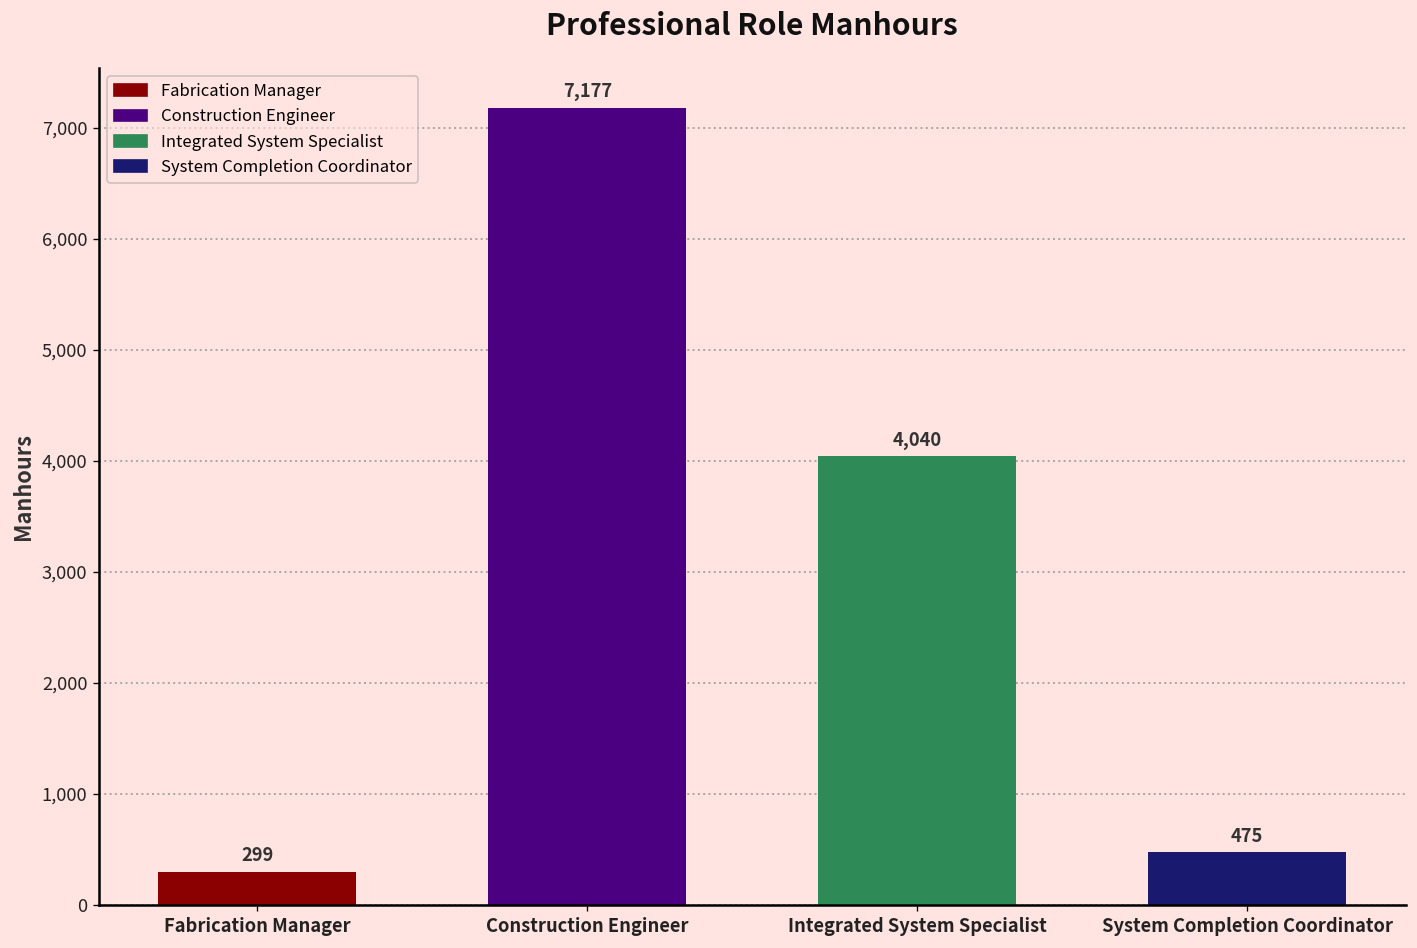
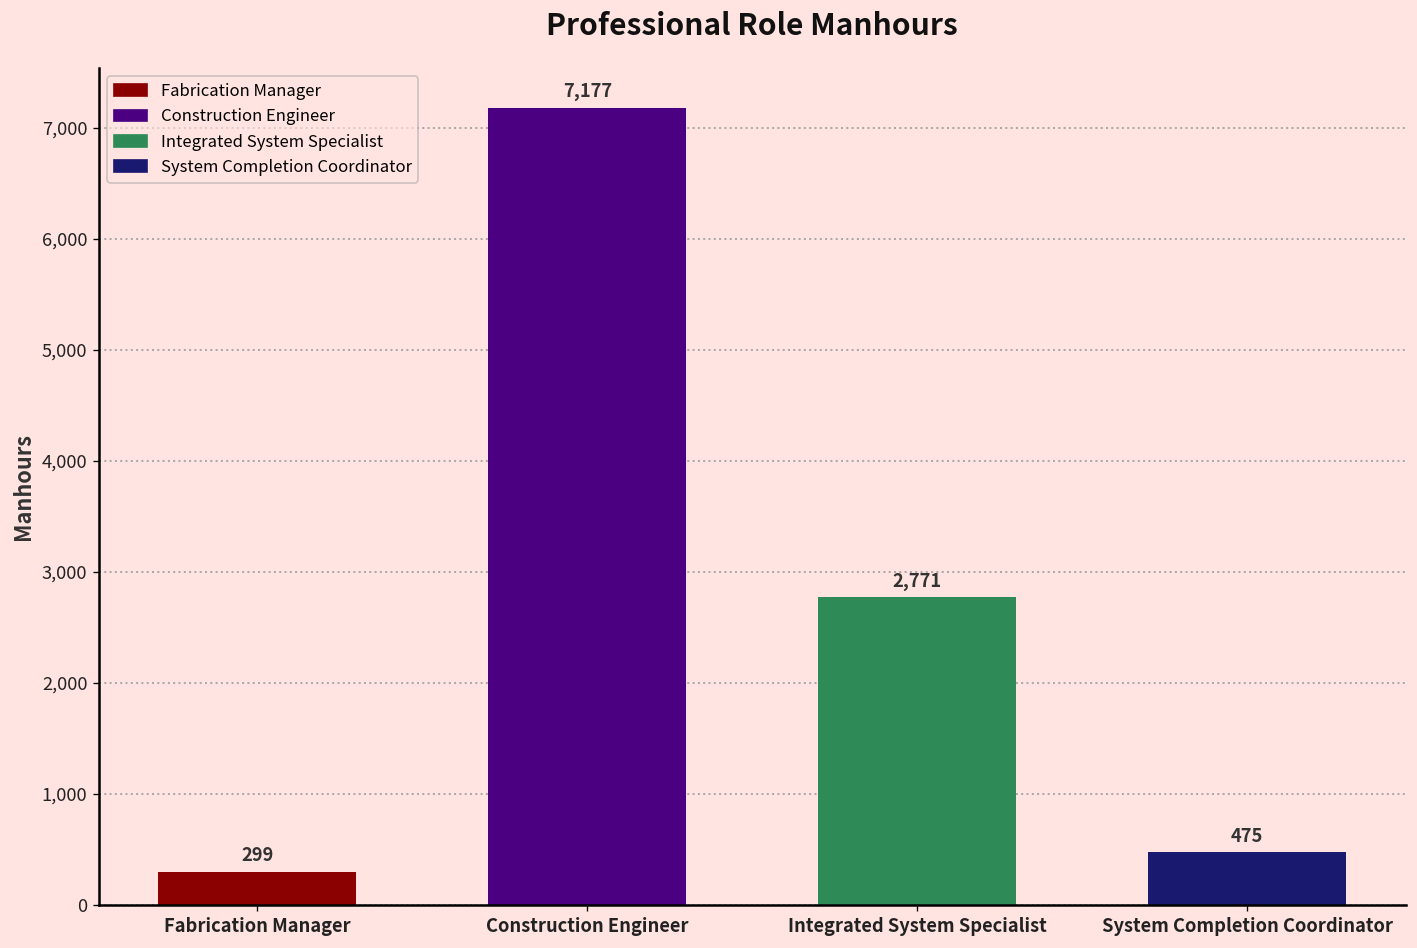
  {
    "Fabrication Manager": "299",
    "Construction Engineer": "7,177",
-   "Integrated System Specialist": "4,040",
+   "Integrated System Specialist": "2,771",
    "System Completion Coordinator": "475"
  }
